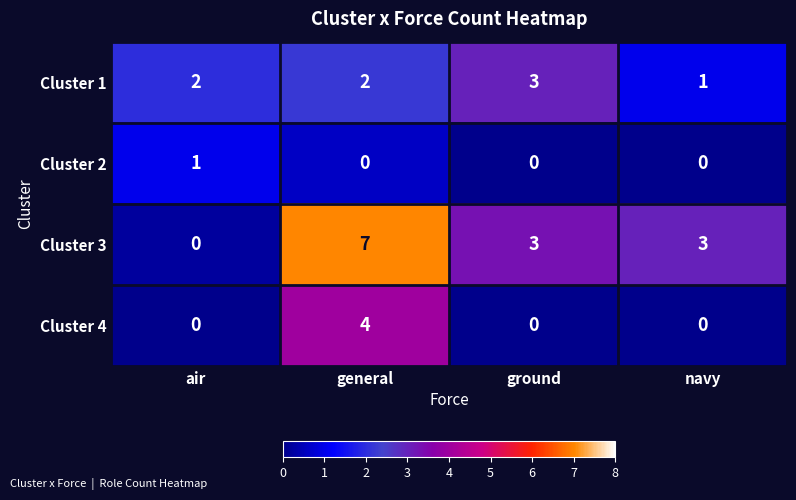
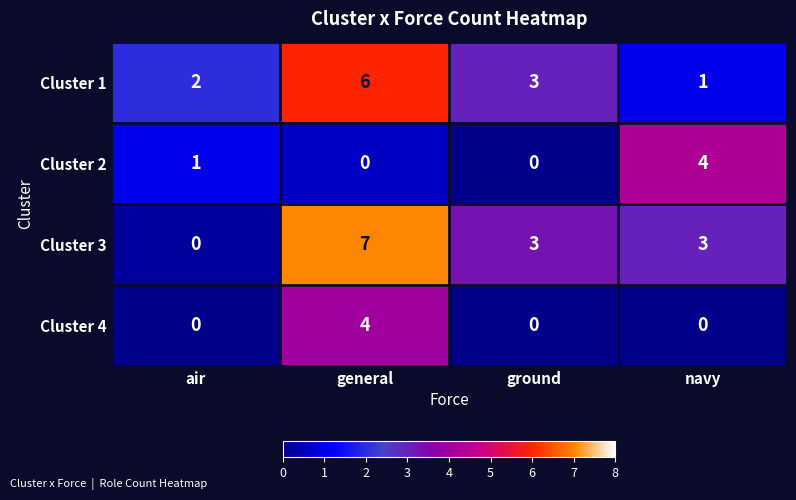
  {
    "Cluster 1": {
      "air": 2,
-     "general": 2,
+     "general": 6,
      "ground": 3,
      "navy": 1
    },
    "Cluster 2": {
      "air": 1,
      "general": 0,
      "ground": 0,
-     "navy": 0
+     "navy": 4
    },
    "Cluster 3": {
      "air": 0,
      "general": 7,
      "ground": 3,
      "navy": 3
    },
    "Cluster 4": {
      "air": 0,
      "general": 4,
      "ground": 0,
      "navy": 0
    }
  }
